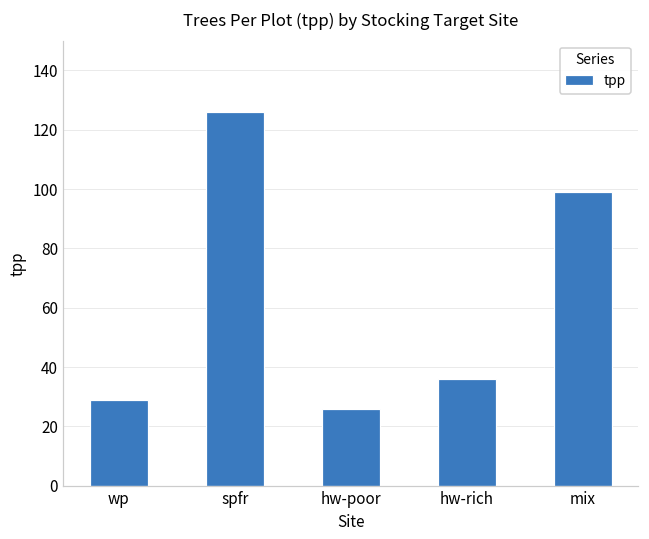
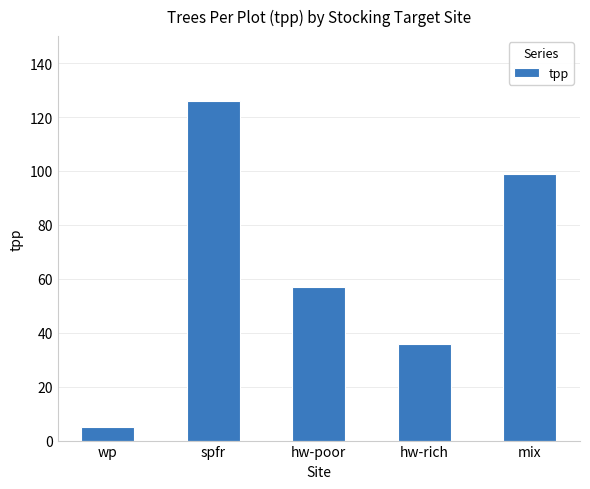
  {
-   "wp": 29,
+   "wp": 5,
    "spfr": 126,
-   "hw-poor": 26,
+   "hw-poor": 57,
    "hw-rich": 36,
    "mix": 99
  }
